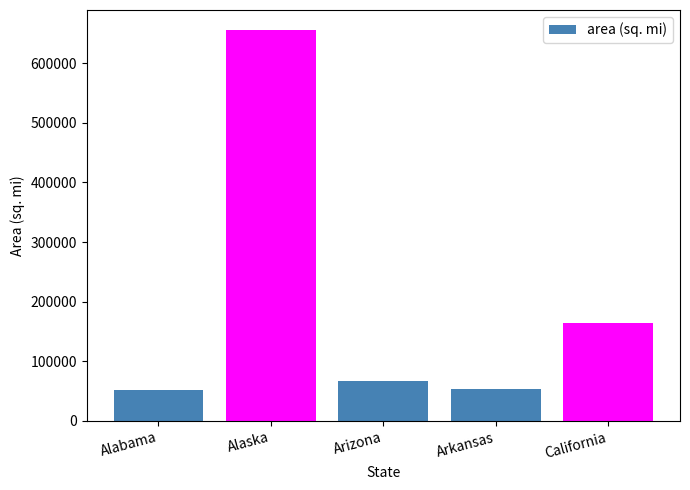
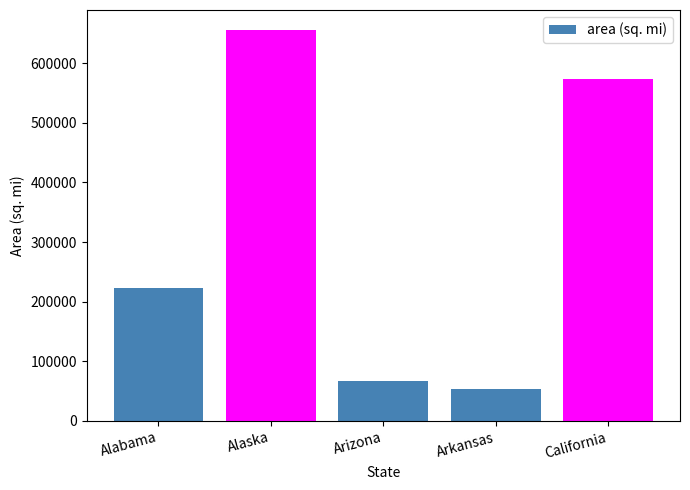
  {
-   "Alabama": 50000,
+   "Alabama": 220000,
    "Alaska": 660000,
    "Arizona": 70000,
    "Arkansas": 50000,
-   "California": 160000
+   "California": 570000
  }
